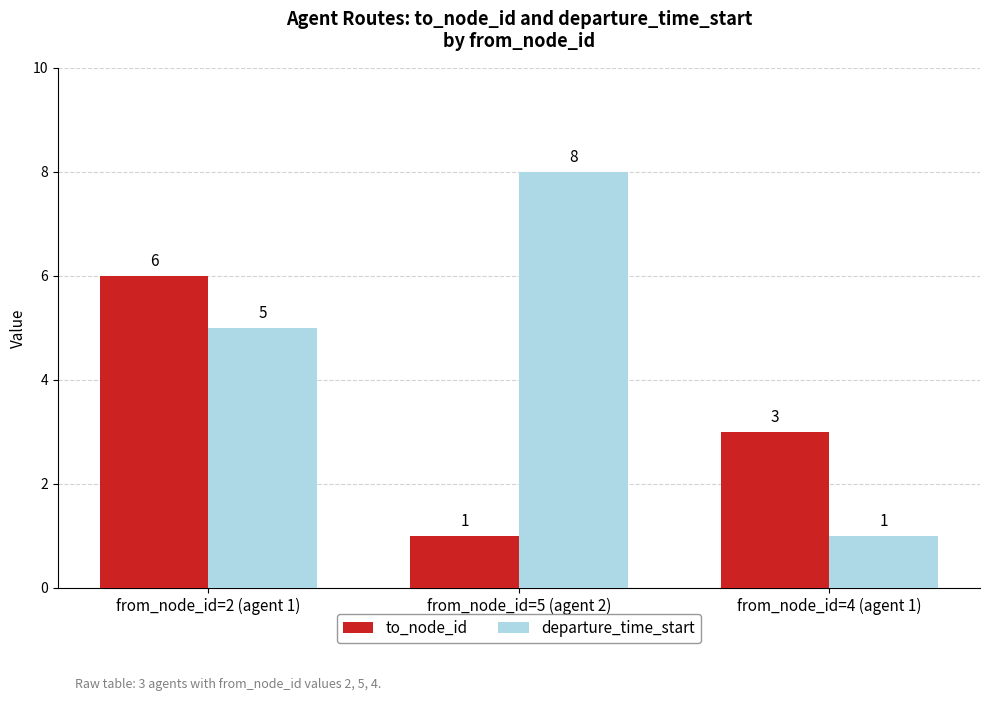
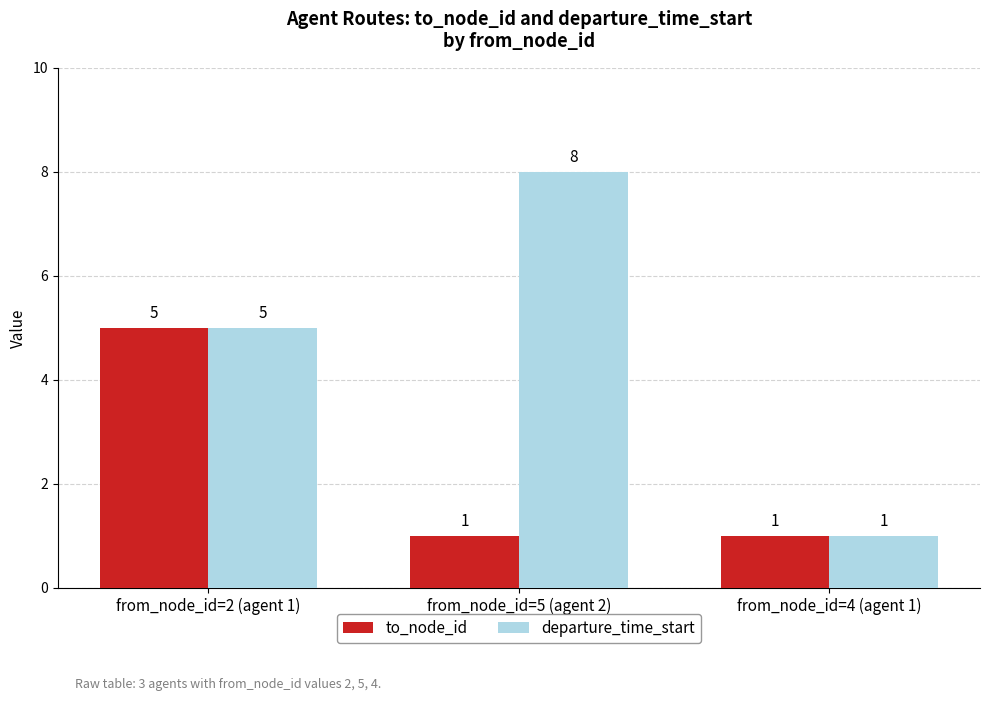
  {
    "to_node_id": {
-     "from_node_id=2 (agent 1)": 6,
+     "from_node_id=2 (agent 1)": 5,
      "from_node_id=5 (agent 2)": 1,
-     "from_node_id=4 (agent 1)": 3
+     "from_node_id=4 (agent 1)": 1
    },
    "departure_time_start": {
      "from_node_id=2 (agent 1)": 5,
      "from_node_id=5 (agent 2)": 8,
      "from_node_id=4 (agent 1)": 1
    }
  }
